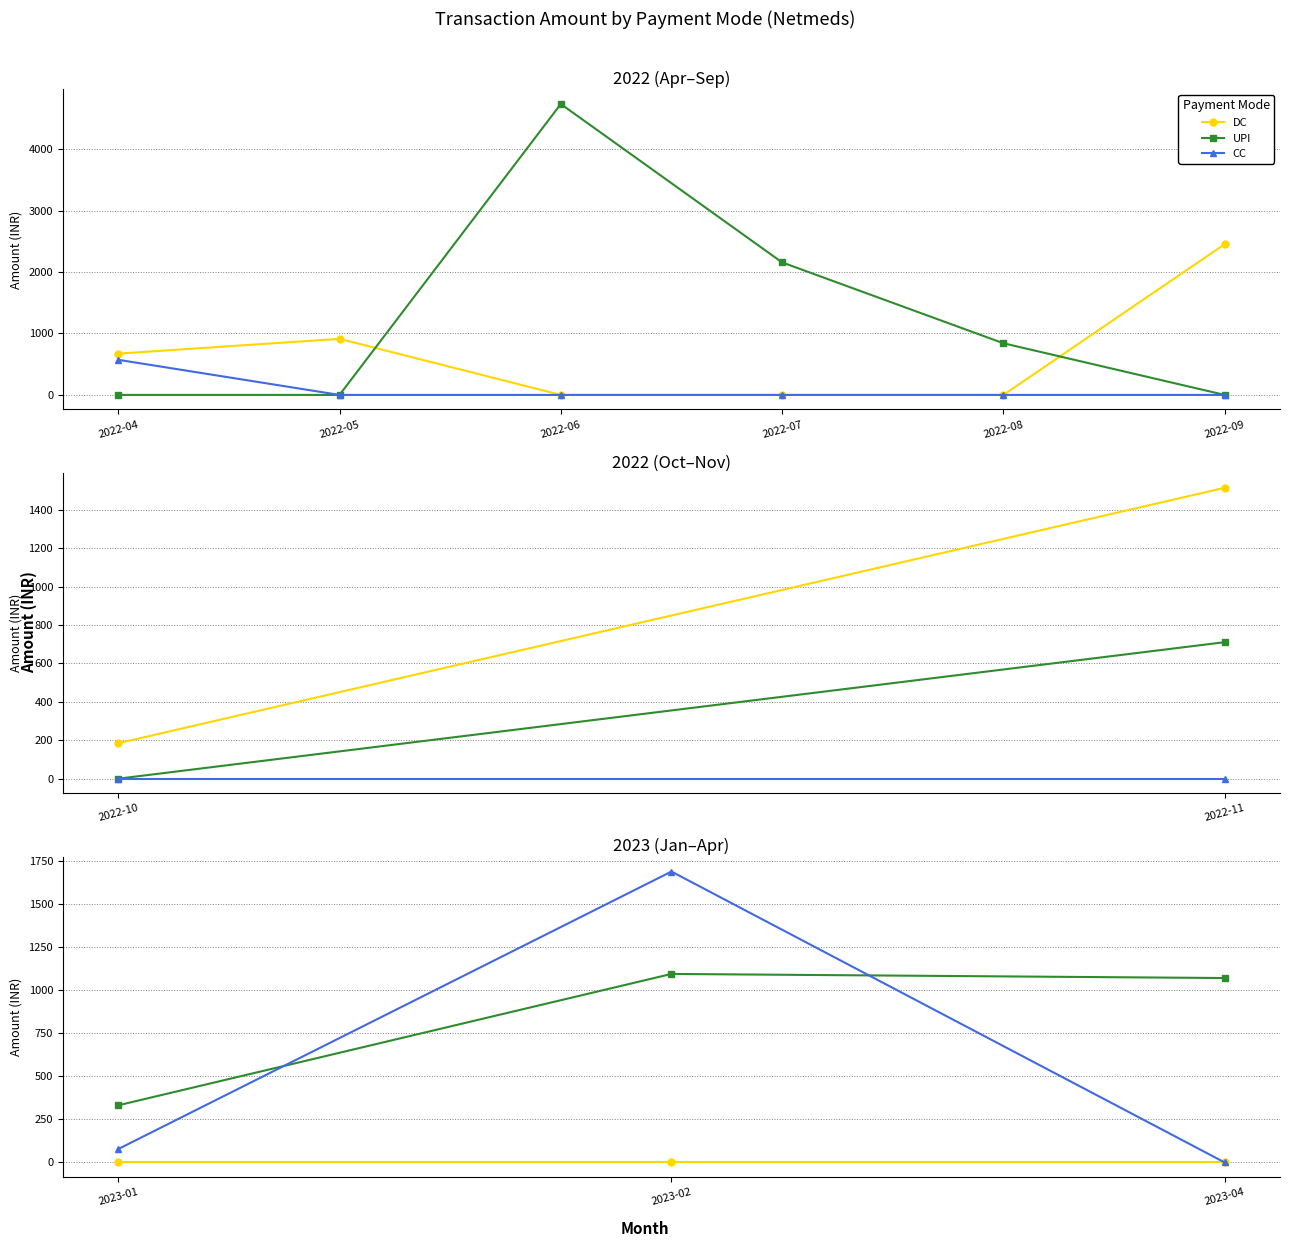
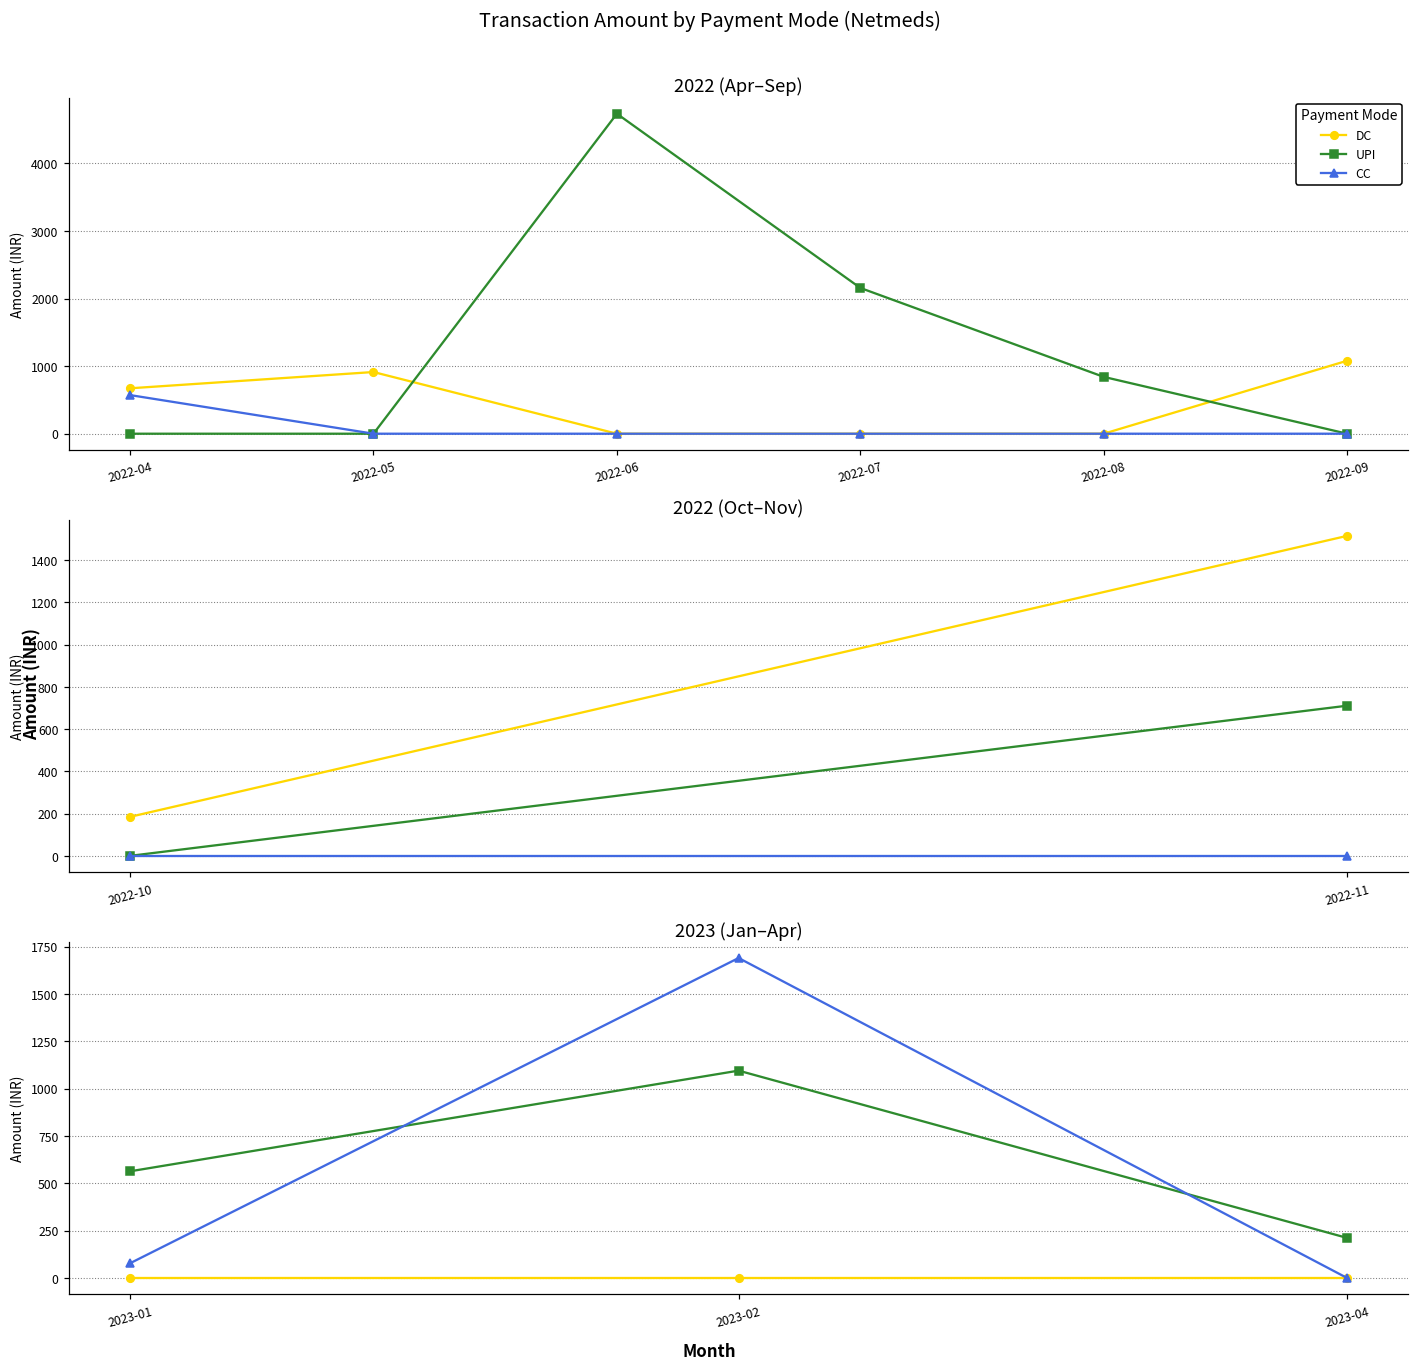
  {
    "2022 (Apr–Sep)": {
      "DC": {
        "2022-04": 700,
        "2022-05": 900,
-       "2022-09": 2500
+       "2022-09": 1100
      },
      "UPI": {
        "2022-04": 0,
        "2022-06": 4700,
        "2022-07": 2200,
        "2022-08": 800
      },
      "CC": {
        "2022-04": 600
      }
    },
    "2022 (Oct–Nov)": {
      "DC": {
        "2022-10": 180,
        "2022-11": 1520
      },
      "UPI": {
        "2022-11": 710
      },
      "CC": {
        "2022-11": 0
      }
    },
    "2023 (Jan–Apr)": {
      "DC": {
        "2023-01": 0,
        "2023-02": 0
      },
      "UPI": {
-       "2023-01": 330,
+       "2023-01": 560,
        "2023-02": 1100,
-       "2023-04": 1070
+       "2023-04": 210
      },
      "CC": {
        "2023-01": 80,
        "2023-02": 1690
      }
    }
  }
